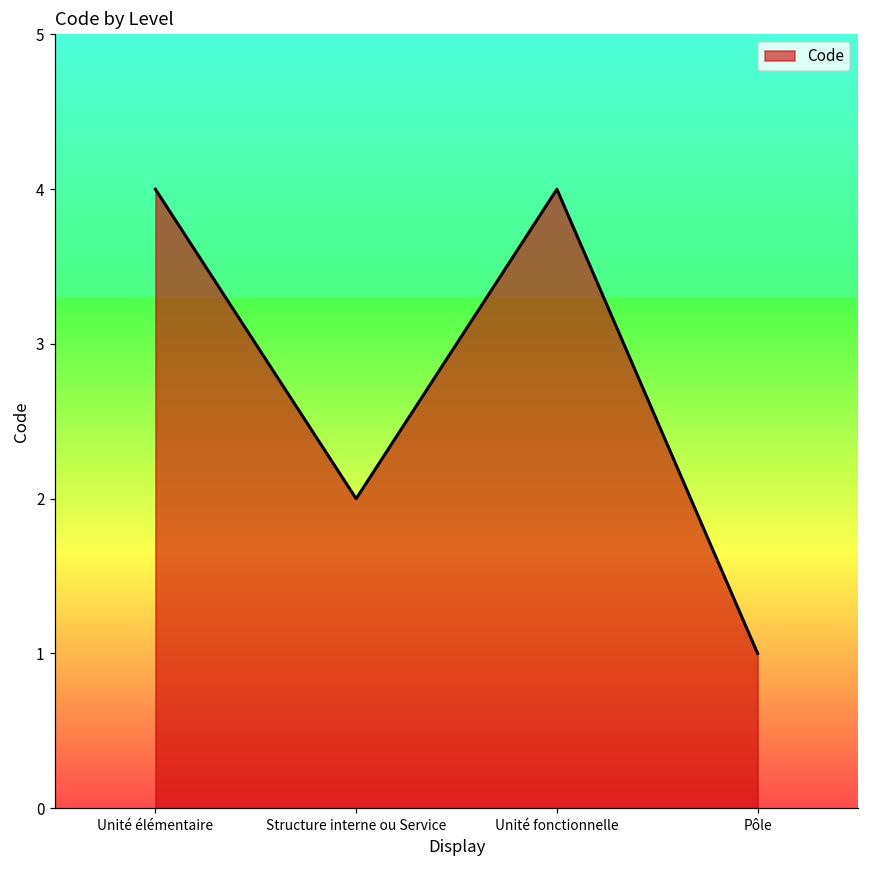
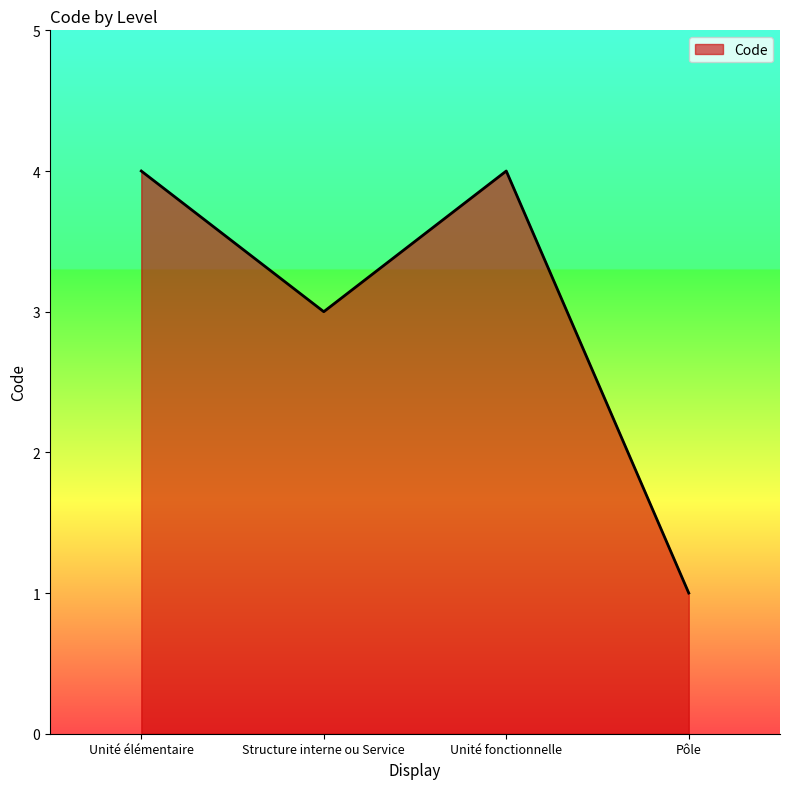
  {
    "Unité élémentaire": 4,
-   "Structure interne ou Service": 2,
+   "Structure interne ou Service": 3,
    "Unité fonctionnelle": 4,
    "Pôle": 1
  }
